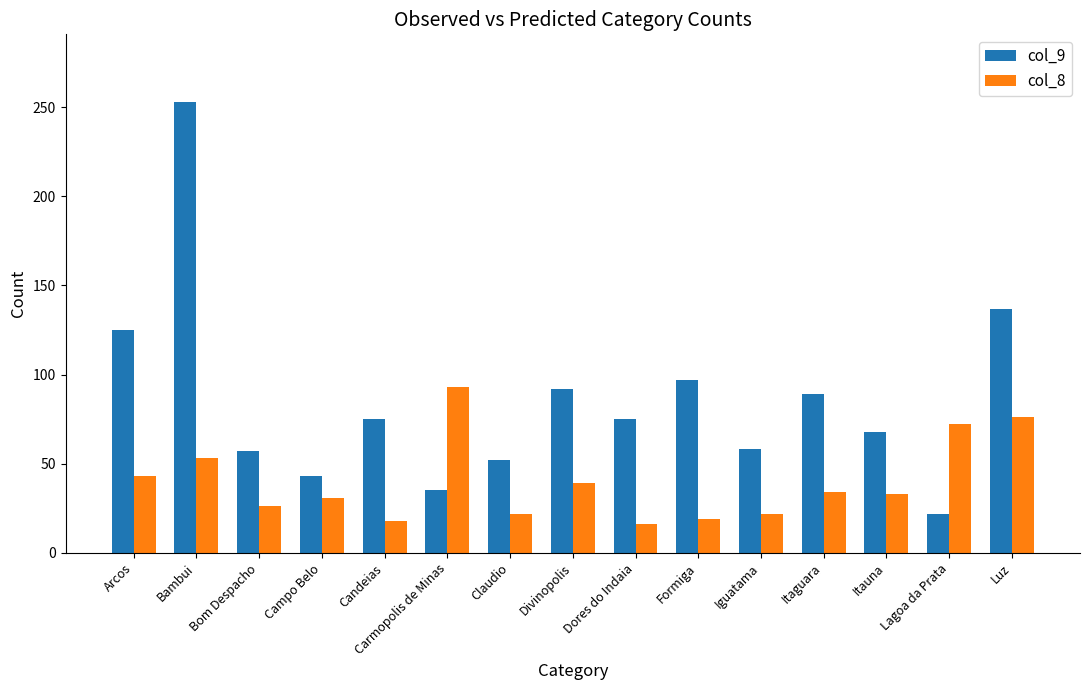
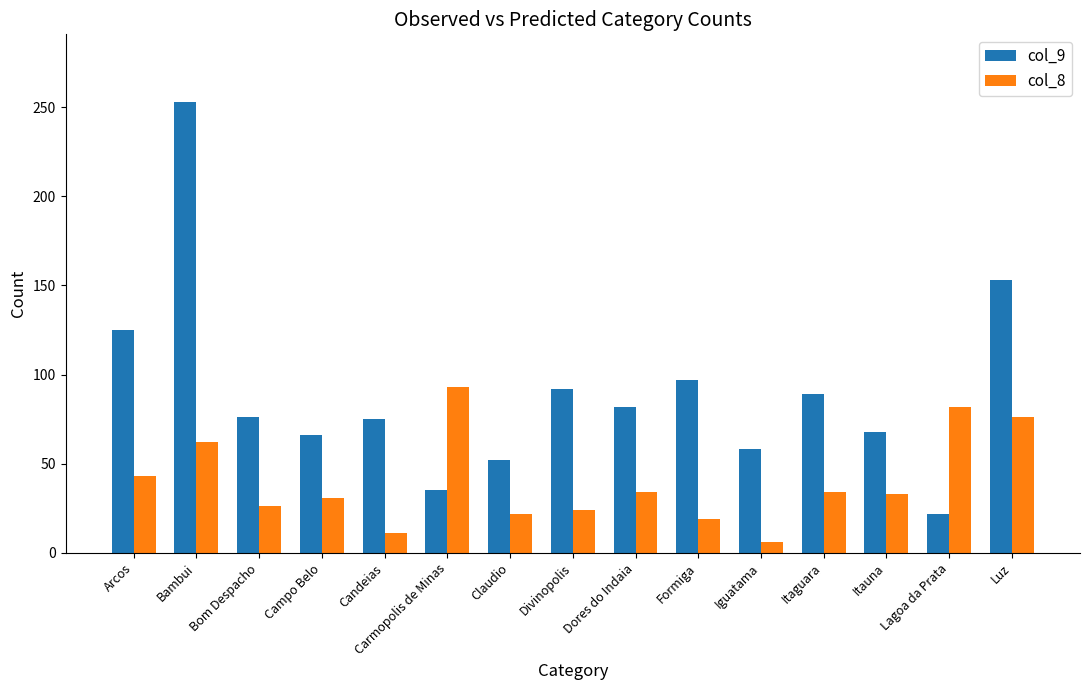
  {
    "col_9": {
      "Arcos": 125,
      "Bambui": 253,
-     "Bom Despacho": 57,
-     "Campo Belo": 43,
+     "Bom Despacho": 76,
+     "Campo Belo": 66,
      "Candeias": 75,
      "Carmopolis de Minas": 35,
      "Claudio": 52,
      "Divinopolis": 92,
-     "Dores do Indaia": 75,
+     "Dores do Indaia": 82,
      "Formiga": 97,
      "Iguatama": 58,
      "Itaguara": 89,
      "Itauna": 68,
      "Lagoa da Prata": 22,
-     "Luz": 137
+     "Luz": 153
    },
    "col_8": {
      "Arcos": 43,
-     "Bambui": 53,
+     "Bambui": 62,
      "Bom Despacho": 26,
      "Campo Belo": 31,
-     "Candeias": 18,
+     "Candeias": 11,
      "Carmopolis de Minas": 93,
      "Claudio": 22,
-     "Divinopolis": 39,
-     "Dores do Indaia": 16,
+     "Divinopolis": 24,
+     "Dores do Indaia": 34,
      "Formiga": 19,
-     "Iguatama": 22,
+     "Iguatama": 6,
      "Itaguara": 34,
      "Itauna": 33,
-     "Lagoa da Prata": 72,
+     "Lagoa da Prata": 82,
      "Luz": 76
    }
  }
